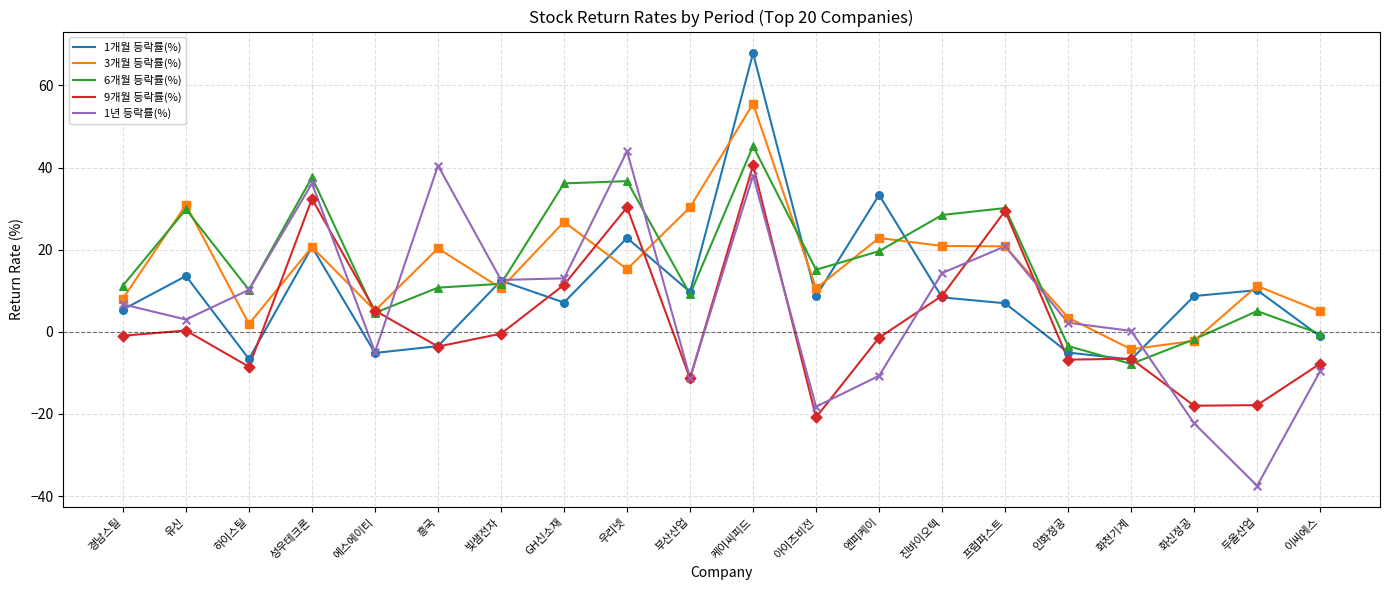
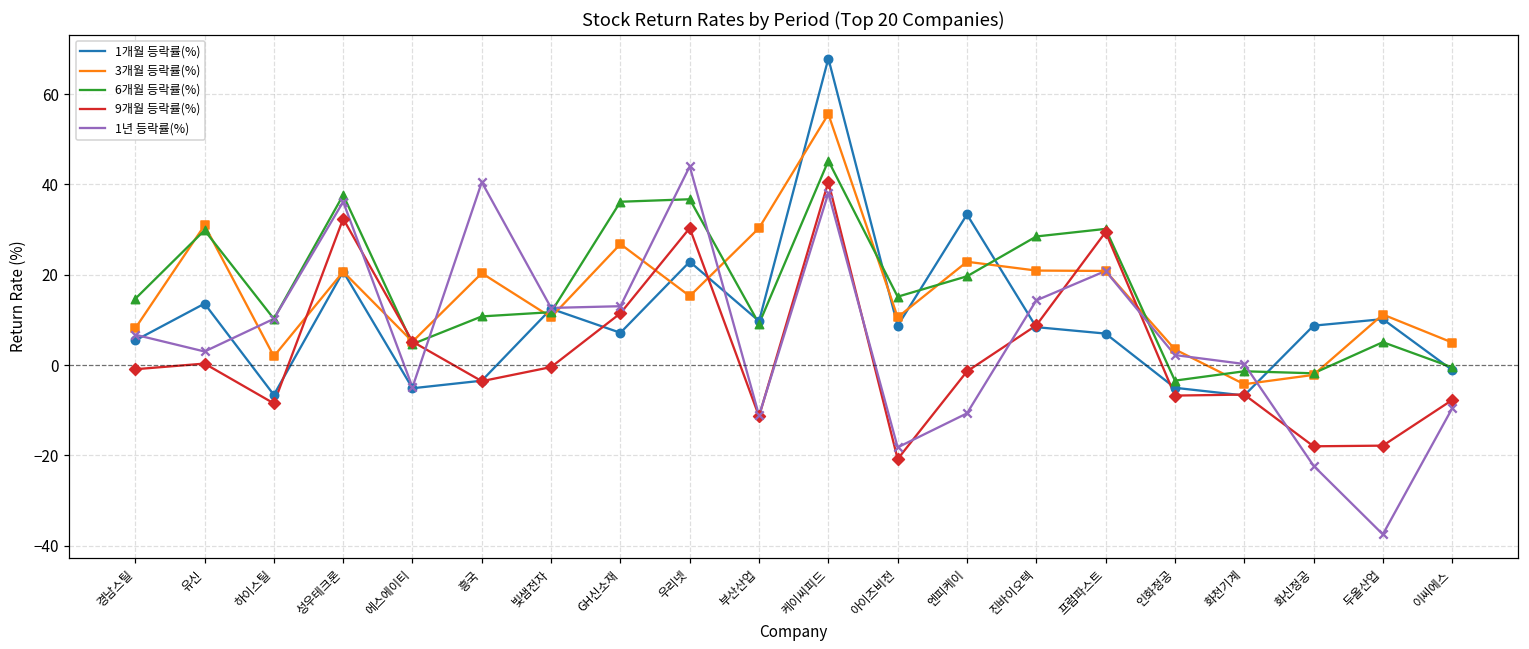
  {
    "1개월 등락률(%)": {
      "경남스틸": 5,
      "유신": 14,
      "하이스틸": -7,
      "GH신소재": 7,
      "우리넷": 23,
      "케이씨피드": 68,
      "아이즈비전": 9,
      "엔피케이": 33,
      "프럼파스트": 7,
      "인화정공": -5,
      "화신정공": 9,
      "두올산업": 10
    },
    "3개월 등락률(%)": {
      "경남스틸": 8,
      "유신": 31,
      "하이스틸": 2,
      "흥국": 20,
      "빛샘전자": 11,
      "GH신소재": 27,
      "우리넷": 15,
      "부산산업": 30,
      "케이씨피드": 56,
      "아이즈비전": 11,
      "엔피케이": 23,
      "진바이오텍": 21,
      "인화정공": 3,
      "화천기계": -4,
      "두올산업": 11,
      "이씨에스": 5
    },
    "6개월 등락률(%)": {
-     "경남스틸": 11,
+     "경남스틸": 15,
      "유신": 30,
      "성우테크론": 38,
      "흥국": 11,
      "빛샘전자": 12,
      "GH신소재": 36,
      "우리넷": 37,
      "케이씨피드": 45,
      "아이즈비전": 15,
      "엔피케이": 20,
      "진바이오텍": 28,
      "프럼파스트": 30,
      "인화정공": -3,
-     "화천기계": -8,
+     "화천기계": -1,
      "두올산업": 5
    },
    "9개월 등락률(%)": {
      "경남스틸": -1,
      "유신": 0,
      "하이스틸": -8,
      "성우테크론": 32,
      "빛샘전자": 0,
      "GH신소재": 11,
      "우리넷": 30,
      "케이씨피드": 41,
      "아이즈비전": -21,
      "엔피케이": -1,
      "프럼파스트": 29,
      "인화정공": -7,
      "화신정공": -18,
      "두올산업": -18,
      "이씨에스": -8
    },
    "1년 등락률(%)": {
      "경남스틸": 7,
      "유신": 3,
      "성우테크론": 36,
      "흥국": 40,
      "GH신소재": 13,
      "우리넷": 44,
      "케이씨피드": 38,
      "아이즈비전": -18,
      "엔피케이": -11,
      "진바이오텍": 14,
      "인화정공": 2,
      "화천기계": 0,
      "화신정공": -22,
      "두올산업": -37,
      "이씨에스": -10
    }
  }
